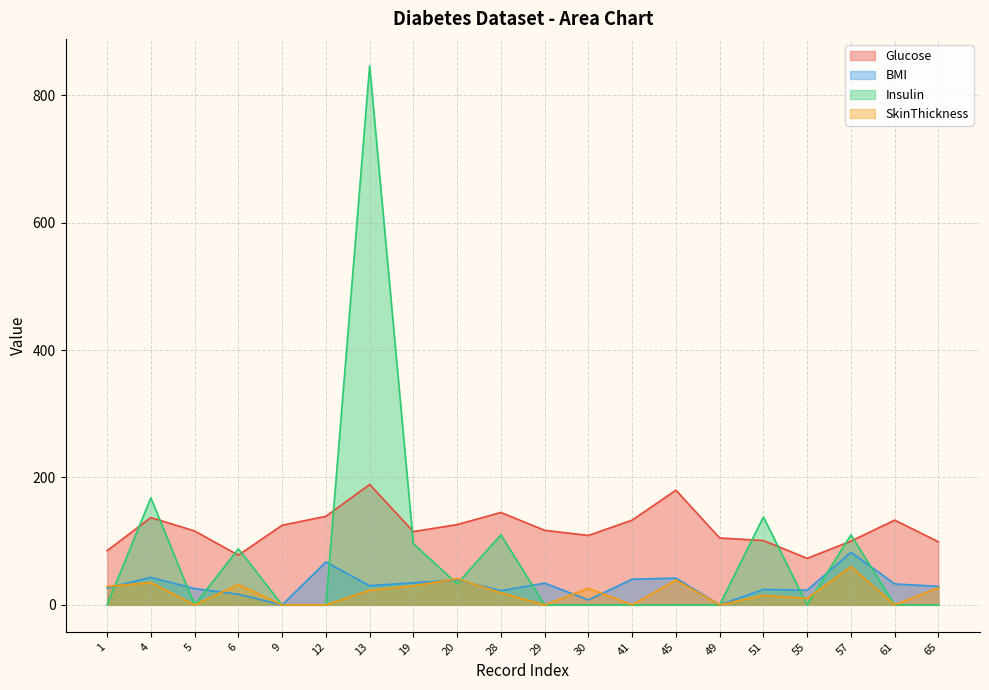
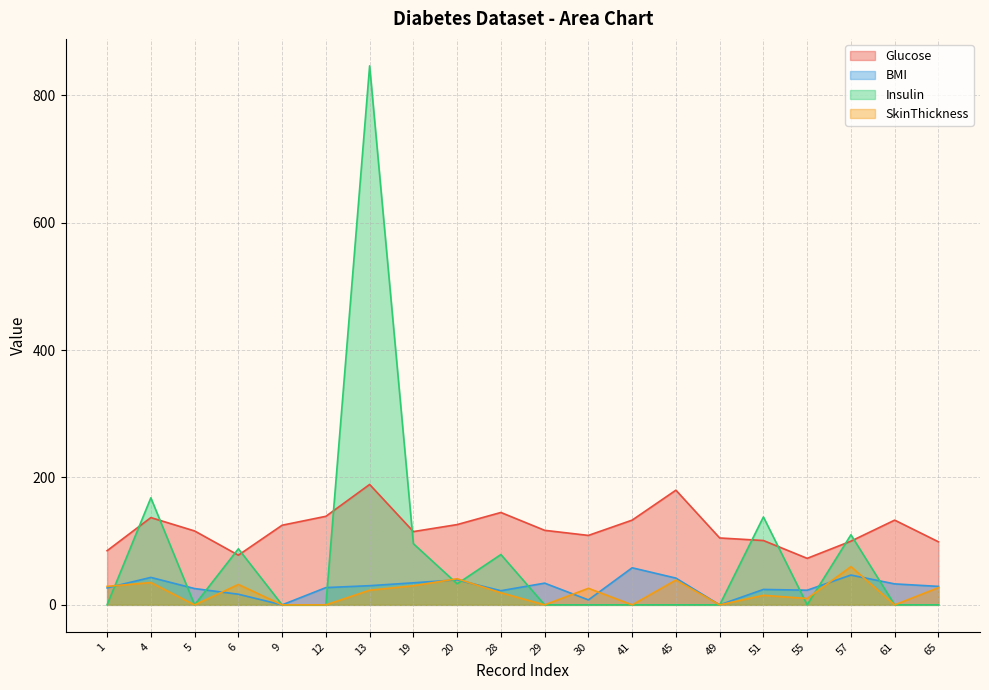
  {
    "BMI": {
      "4": 40,
      "5": 30,
      "6": 20,
-     "12": 70,
+     "12": 30,
      "13": 30,
      "19": 30,
      "29": 30,
      "30": 10,
-     "41": 40,
+     "41": 60,
      "51": 20,
      "55": 20,
-     "57": 80,
+     "57": 50,
      "61": 30
    },
    "Insulin": {
      "1": 0,
      "4": 170,
      "6": 90,
      "13": 850,
      "19": 100,
      "20": 30,
-     "28": 110,
+     "28": 80,
      "30": 0,
      "45": 0,
      "51": 140,
      "55": 0,
      "57": 110,
      "65": 0
    }
  }
